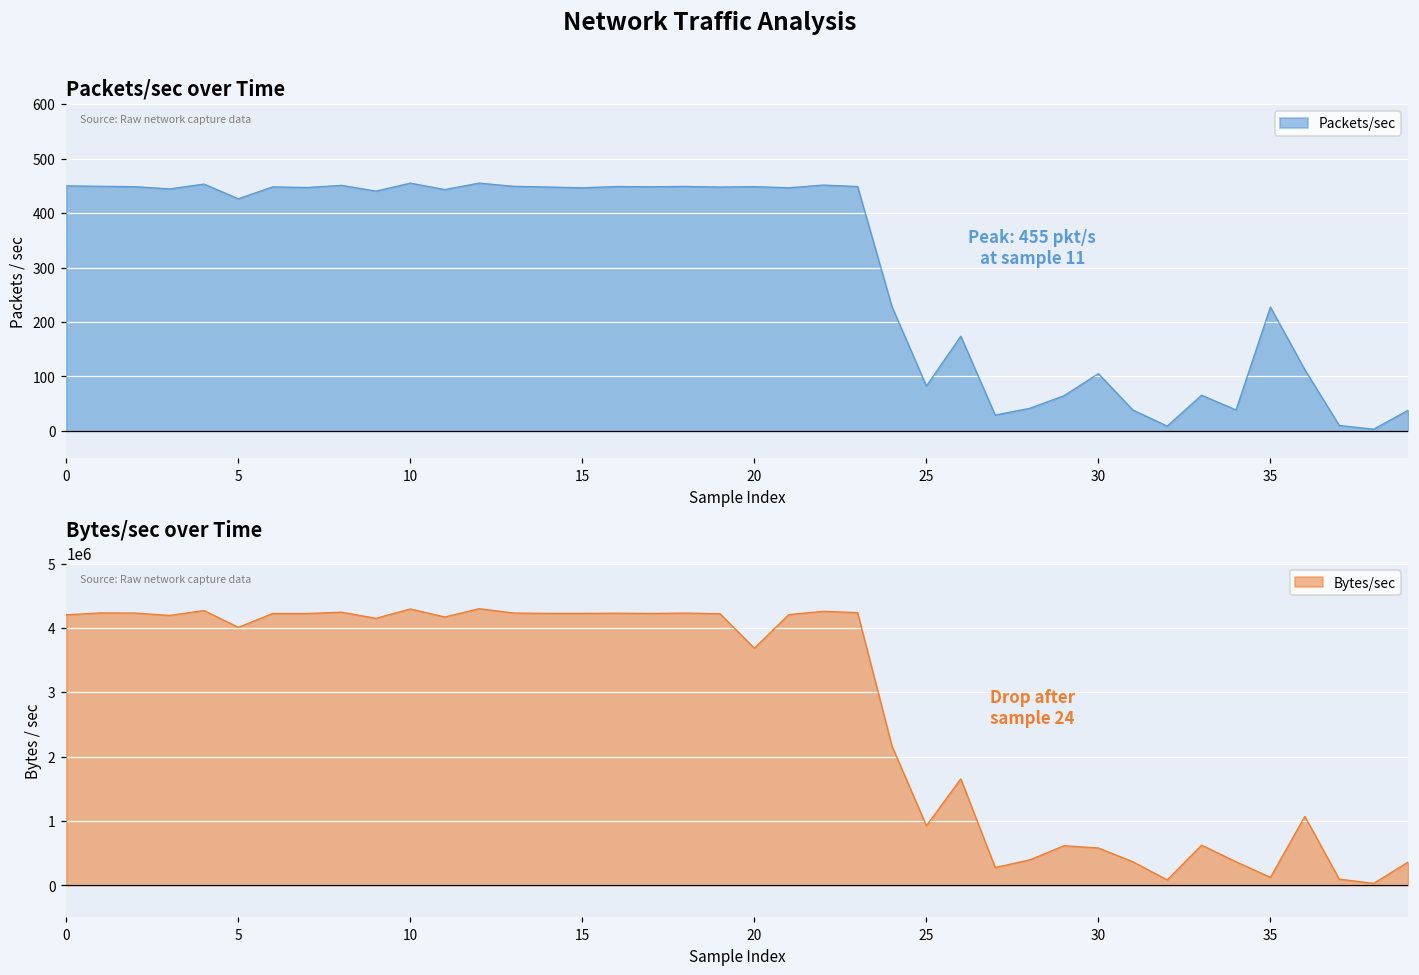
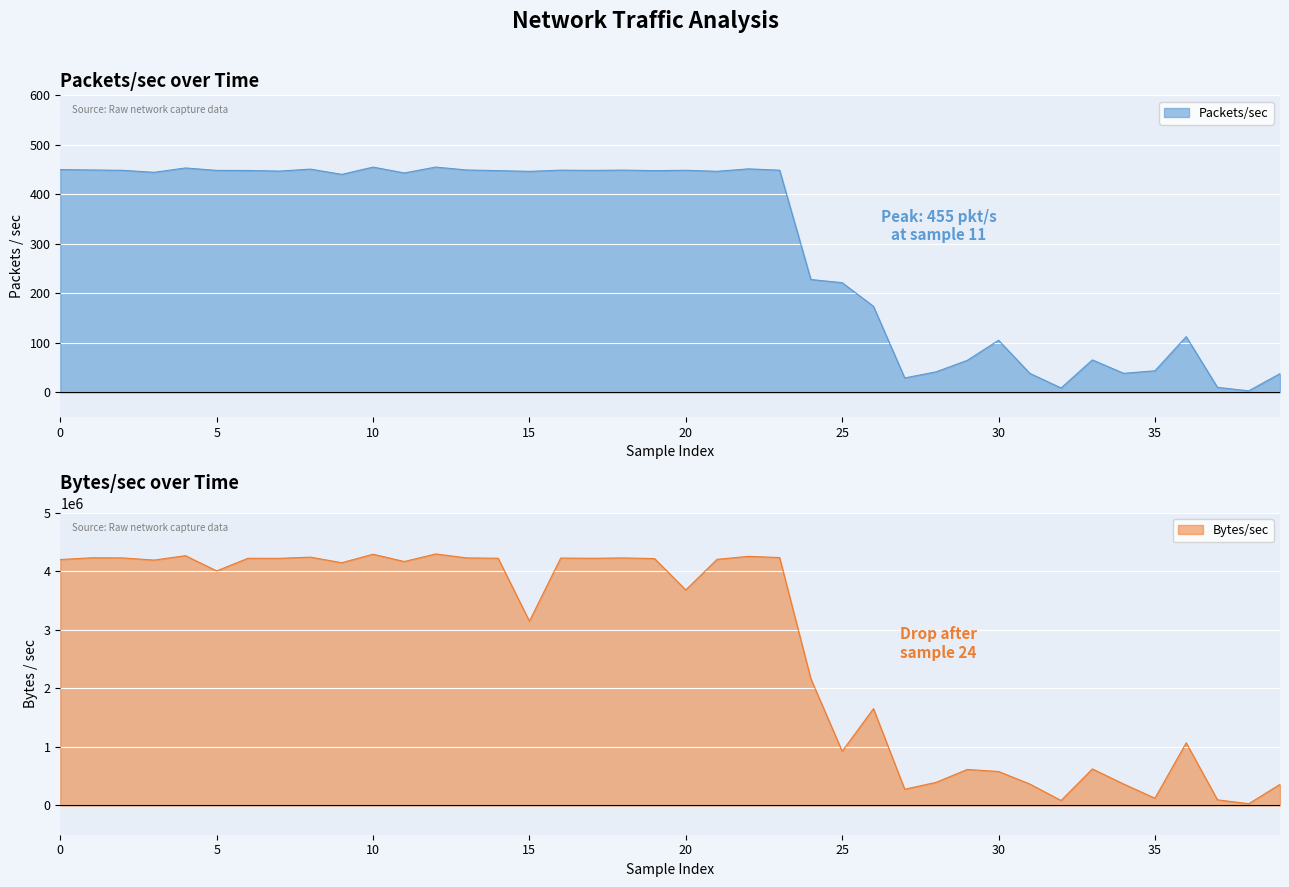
  {
    "Packets/sec over Time": {
      "0": 450,
-     "5": 430,
+     "5": 450,
      "10": 460,
      "15": 450,
      "20": 450,
-     "25": 80,
+     "25": 220,
      "30": 110,
-     "35": 230
+     "35": 40
    },
    "Bytes/sec over Time": {
      "0": 4200000,
      "5": 4000000,
      "10": 4300000,
-     "15": 4200000,
+     "15": 3100000,
      "20": 3700000,
      "25": 900000,
      "30": 600000,
      "35": 100000
    }
  }
